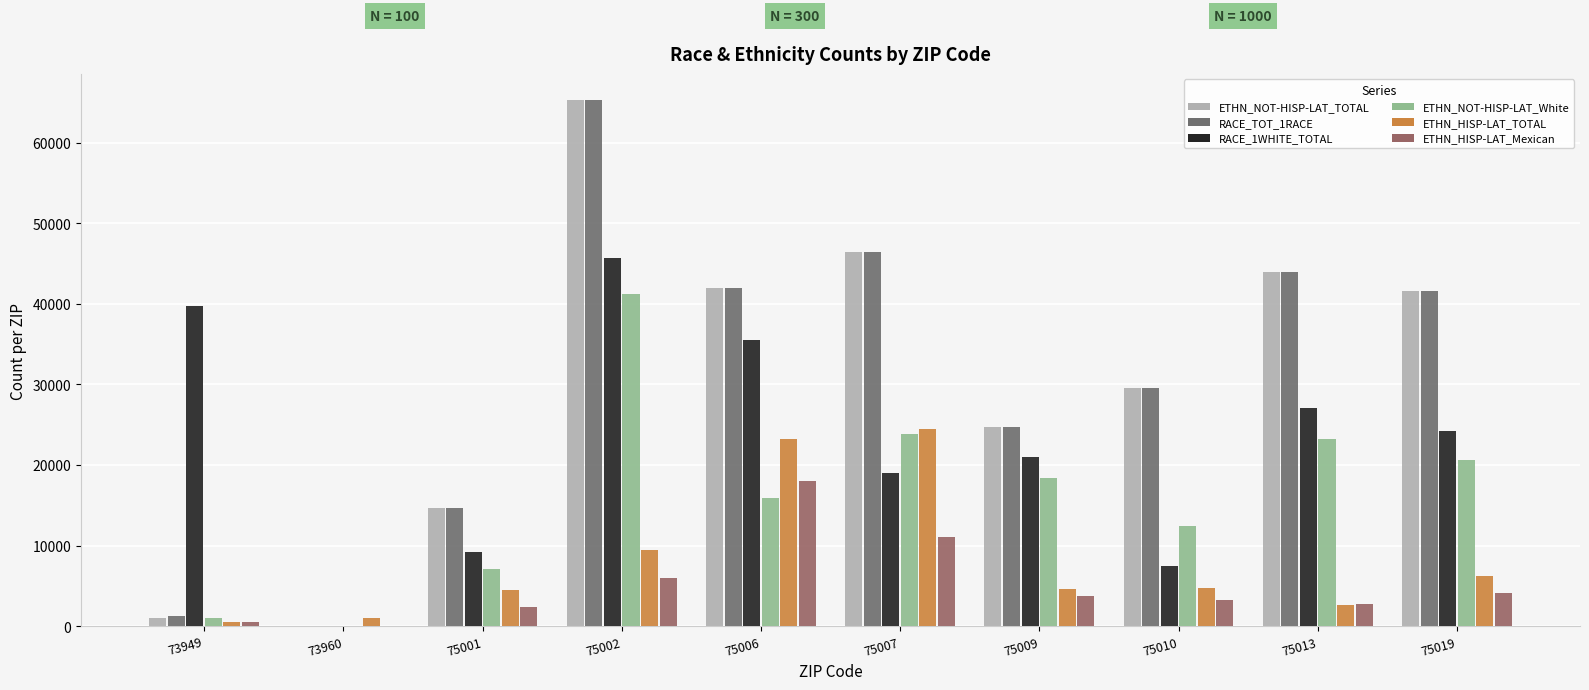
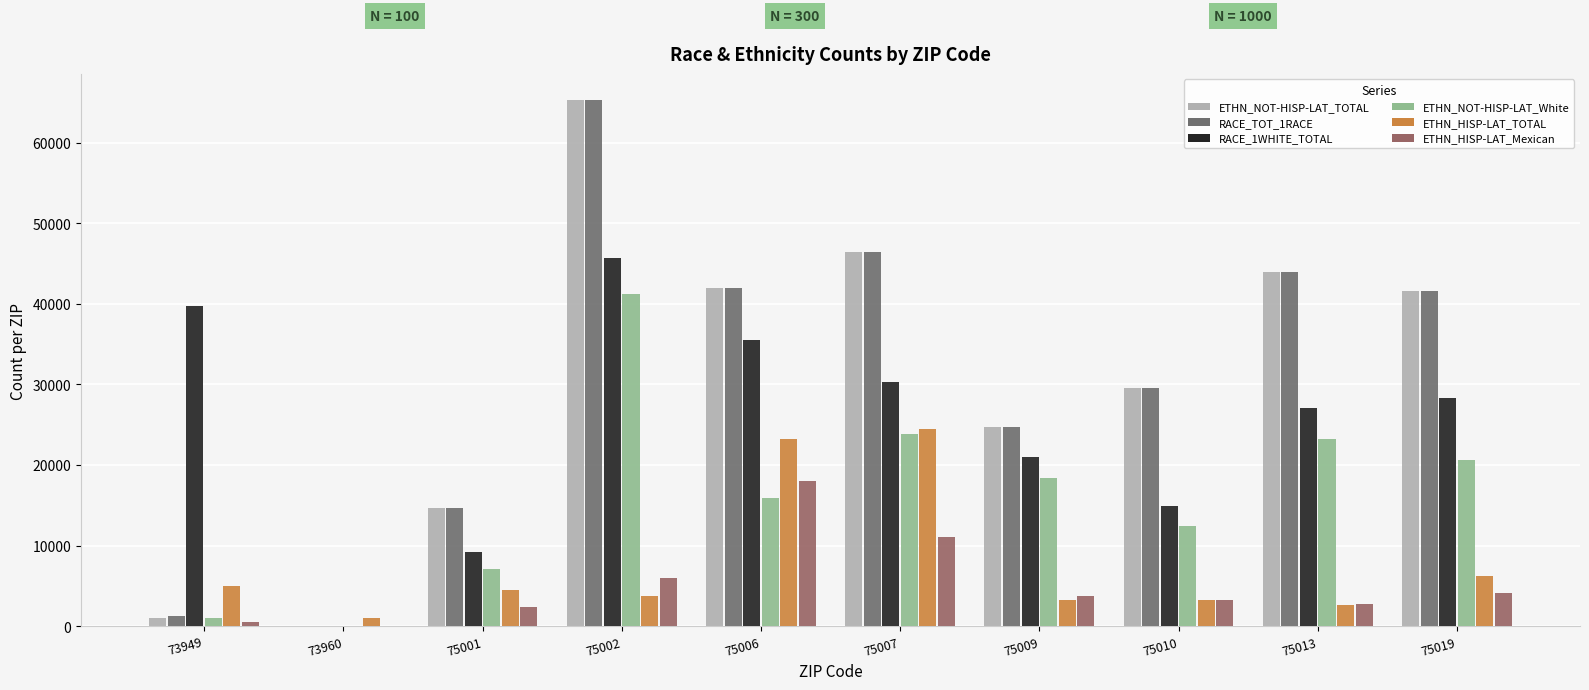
  {
    "RACE_1WHITE_TOTAL": {
      "73949": 40000,
      "75001": 9000,
      "75002": 46000,
      "75006": 35000,
-     "75007": 19000,
+     "75007": 30000,
      "75009": 21000,
-     "75010": 7000,
+     "75010": 15000,
      "75013": 27000,
-     "75019": 24000
+     "75019": 28000
    },
    "ETHN_HISP-LAT_TOTAL": {
-     "73949": 0,
+     "73949": 5000,
      "73960": 1000,
      "75001": 5000,
-     "75002": 9000,
+     "75002": 4000,
      "75006": 23000,
      "75007": 25000,
-     "75009": 5000,
-     "75010": 5000,
+     "75009": 3000,
+     "75010": 3000,
      "75013": 3000,
      "75019": 6000
    }
  }
